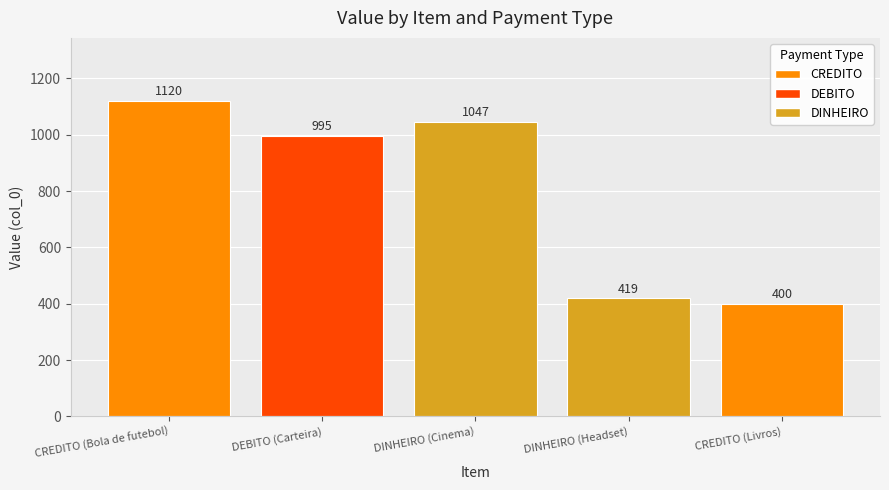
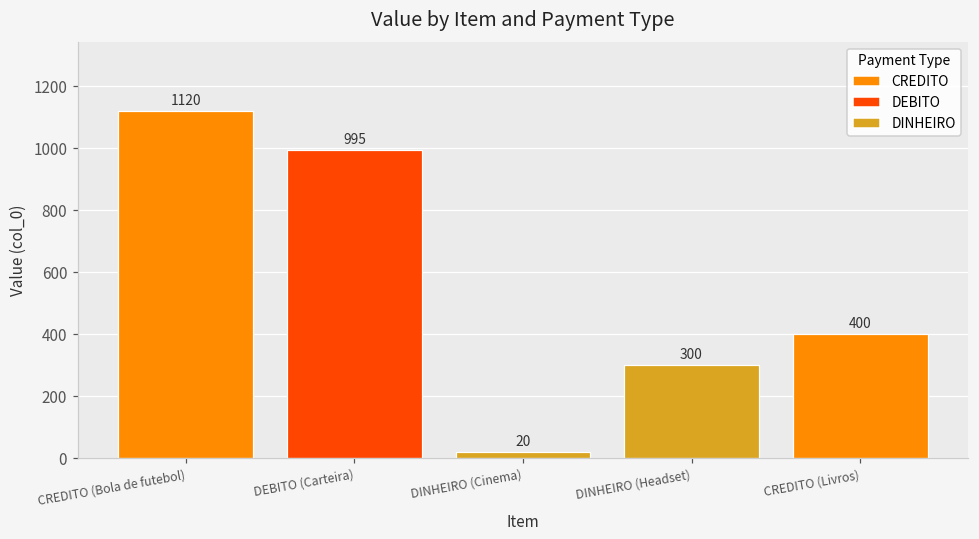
  {
    "CREDITO (Bola de futebol)": 1120,
    "DEBITO (Carteira)": 995,
-   "DINHEIRO (Cinema)": 1047,
-   "DINHEIRO (Headset)": 419,
+   "DINHEIRO (Cinema)": 20,
+   "DINHEIRO (Headset)": 300,
    "CREDITO (Livros)": 400
  }
